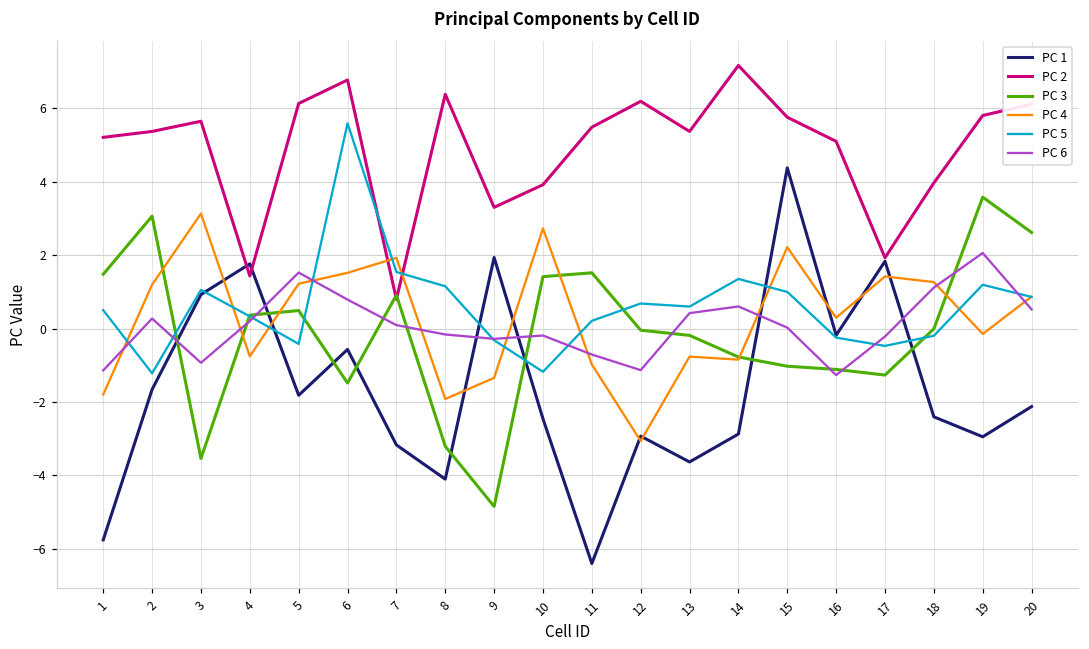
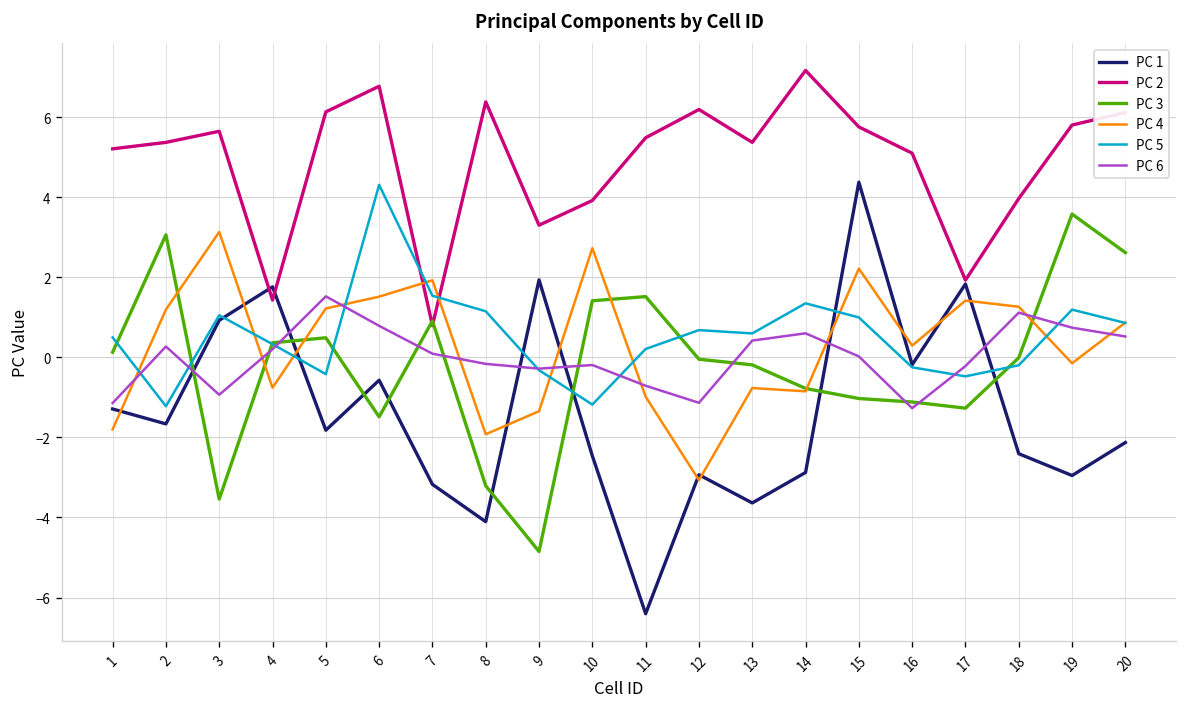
  {
    "PC 1": {
-     "1": -5.8,
+     "1": -1.3,
      "2": -1.7,
      "3": 0.9,
      "4": 1.8,
      "5": -1.8,
      "6": -0.6,
      "7": -3.2,
      "8": -4.1,
      "9": 1.9,
      "10": -2.5,
      "11": -6.4,
      "12": -2.9,
      "13": -3.6,
      "14": -2.9,
      "15": 4.4,
      "17": 1.8,
      "18": -2.4,
      "19": -3.0,
      "20": -2.1
    },
    "PC 2": {
      "1": 5.2,
      "2": 5.4,
      "3": 5.7,
      "4": 1.4,
      "5": 6.1,
      "6": 6.8,
      "7": 0.8,
      "8": 6.4,
      "9": 3.3,
      "10": 3.9,
      "11": 5.5,
      "12": 6.2,
      "13": 5.4,
      "14": 7.2,
      "15": 5.8,
      "16": 5.1,
      "17": 1.9,
      "18": 4.0,
      "19": 5.8
    },
    "PC 3": {
-     "1": 1.5,
+     "1": 0.1,
      "2": 3.1,
      "3": -3.5,
      "5": 0.5,
      "6": -1.5,
      "7": 0.9,
      "8": -3.2,
      "9": -4.9,
      "10": 1.4,
      "11": 1.5,
      "12": 0.0,
      "13": -0.2,
      "15": -1.0,
      "16": -1.1,
      "17": -1.3,
      "18": 0.0,
      "19": 3.6,
      "20": 2.6
    },
    "PC 4": {
      "1": -1.8,
      "2": 1.2,
      "3": 3.1,
      "4": -0.8,
      "5": 1.2,
      "6": 1.5,
      "7": 1.9,
      "8": -1.9,
      "9": -1.3,
      "10": 2.7,
      "11": -1.0,
      "12": -3.1,
      "13": -0.8,
      "15": 2.2,
      "16": 0.3,
      "17": 1.4,
      "18": 1.3,
      "19": -0.1
    },
    "PC 5": {
      "1": 0.5,
      "2": -1.2,
      "3": 1.1,
      "5": -0.4,
-     "6": 5.6,
+     "6": 4.3,
      "7": 1.5,
      "8": 1.2,
      "10": -1.2,
      "11": 0.2,
      "12": 0.7,
      "13": 0.6,
      "14": 1.4,
      "15": 1.0,
      "17": -0.5,
      "18": -0.2,
      "19": 1.2
    },
    "PC 6": {
      "1": -1.1,
      "2": 0.3,
      "3": -0.9,
      "4": 0.2,
      "5": 1.5,
      "6": 0.8,
      "7": 0.1,
      "8": -0.2,
      "10": -0.2,
      "11": -0.7,
      "12": -1.1,
      "13": 0.4,
      "14": 0.6,
      "15": 0.0,
      "16": -1.3,
      "17": -0.2,
      "18": 1.1,
-     "19": 2.1,
+     "19": 0.7,
      "20": 0.5
    }
  }
